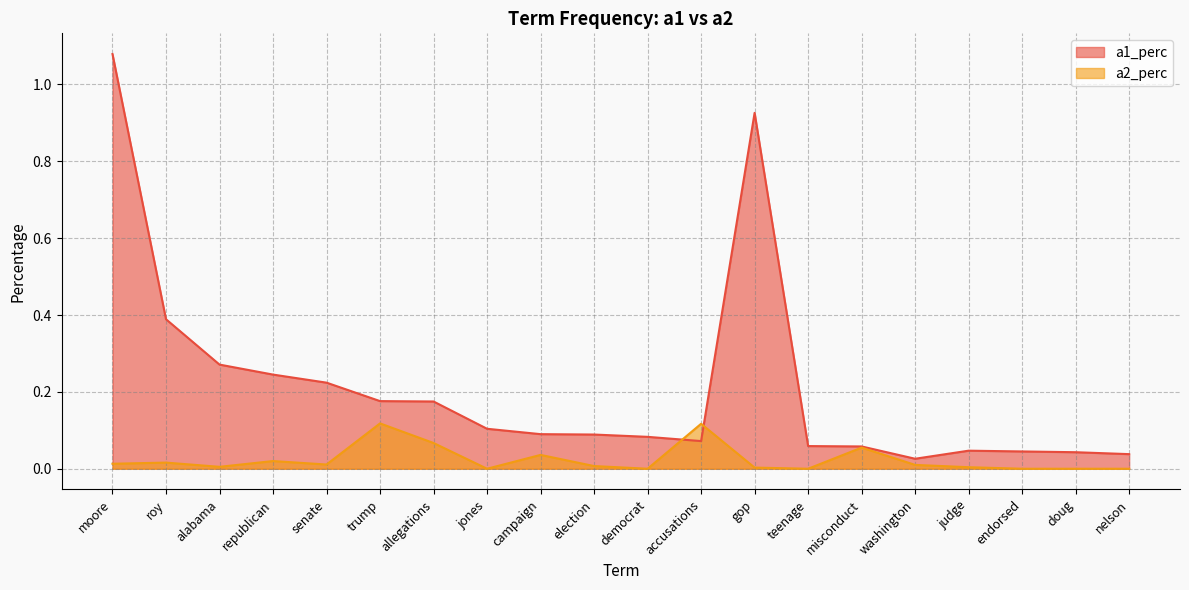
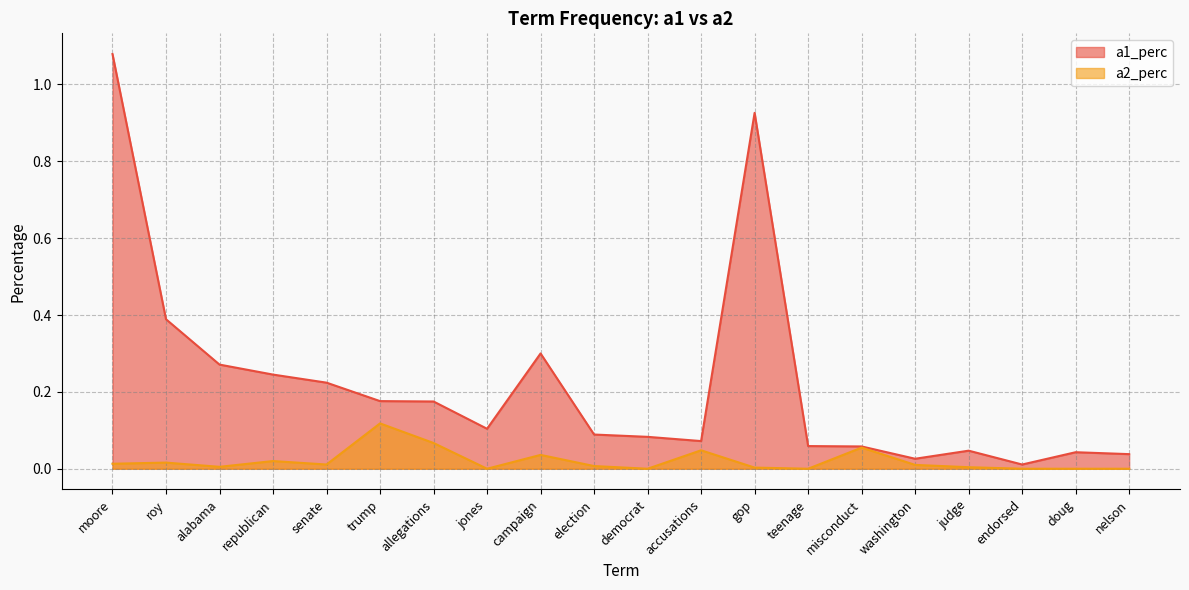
  {
    "a1_perc": {
      "moore": 1.08,
      "roy": 0.39,
      "alabama": 0.27,
      "republican": 0.25,
      "senate": 0.22,
      "trump": 0.18,
      "allegations": 0.18,
      "jones": 0.10,
-     "campaign": 0.09,
+     "campaign": 0.30,
      "election": 0.09,
      "democrat": 0.08,
      "accusations": 0.07,
      "gop": 0.93,
      "teenage": 0.06,
      "washington": 0.03,
      "judge": 0.05,
-     "endorsed": 0.05,
+     "endorsed": 0.01,
      "doug": 0.04,
      "nelson": 0.04
    },
    "a2_perc": {
      "moore": 0.01,
      "roy": 0.02,
      "alabama": 0.01,
      "republican": 0.02,
      "senate": 0.01,
      "trump": 0.12,
      "allegations": 0.07,
      "jones": 0.00,
      "campaign": 0.04,
      "election": 0.01,
      "democrat": 0.00,
-     "accusations": 0.12,
+     "accusations": 0.05,
      "gop": 0.00,
      "teenage": 0.00,
      "washington": 0.01,
      "judge": 0.00,
      "endorsed": 0.00,
      "doug": 0.00,
      "nelson": 0.00
    }
  }
